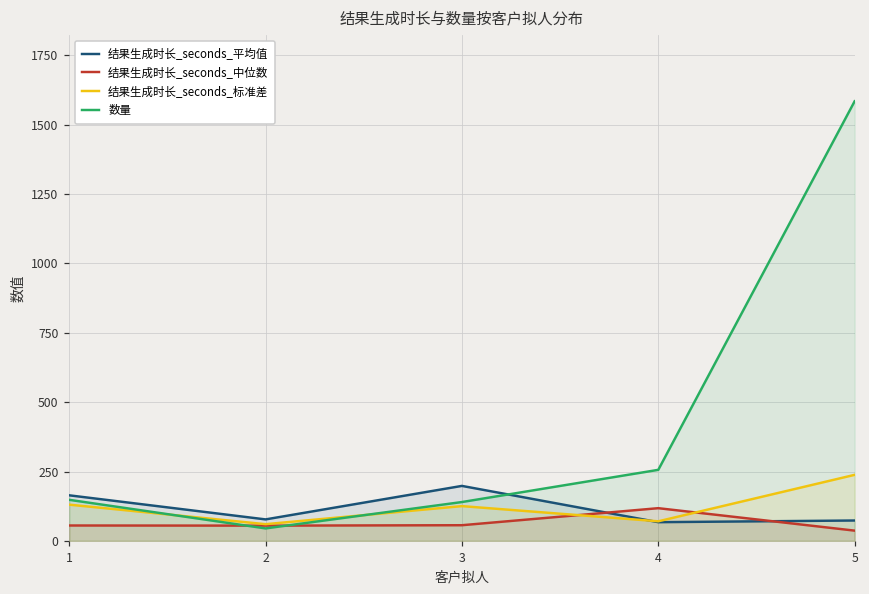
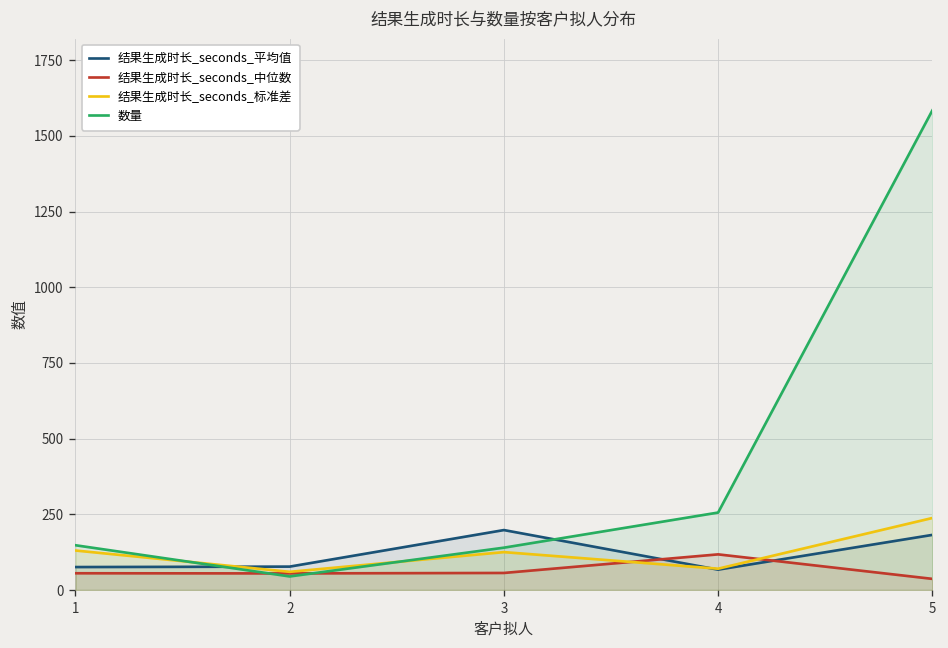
  {
    "结果生成时长_seconds_平均值": {
-     "1": 160,
+     "1": 80,
      "2": 80,
      "3": 200,
-     "5": 70
+     "5": 180
    },
    "结果生成时长_seconds_中位数": {
      "1": 60,
      "3": 60,
      "4": 120,
      "5": 40
    },
    "结果生成时长_seconds_标准差": {
      "1": 130,
      "3": 130,
      "5": 240
    },
    "数量": {
      "1": 150,
      "2": 50,
      "3": 140,
      "4": 260,
      "5": 1580
    }
  }
